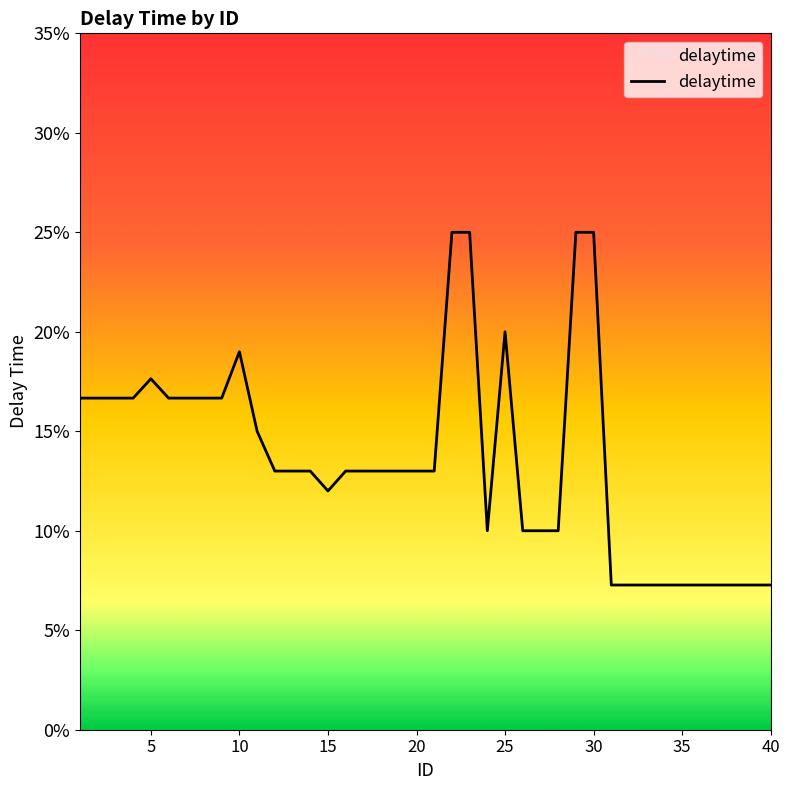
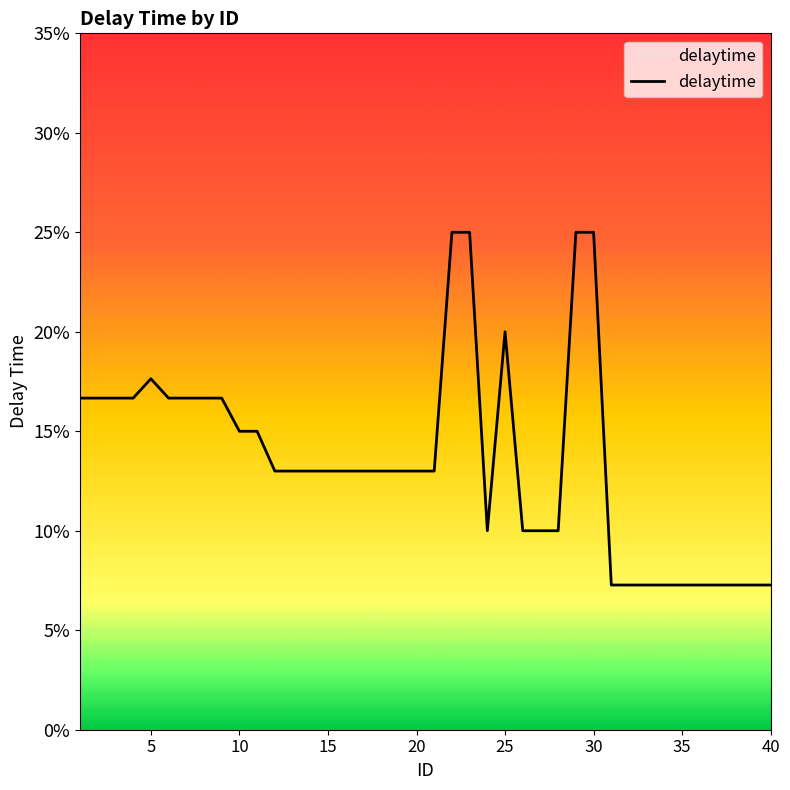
  {
    "5": "17.6%",
-   "10": "19.0%",
-   "15": "12.0%",
+   "10": "15.0%",
+   "15": "13.0%",
    "20": "13.0%",
    "25": "20.0%",
    "30": "25.0%",
    "35": "7.3%",
    "40": "7.3%"
  }
